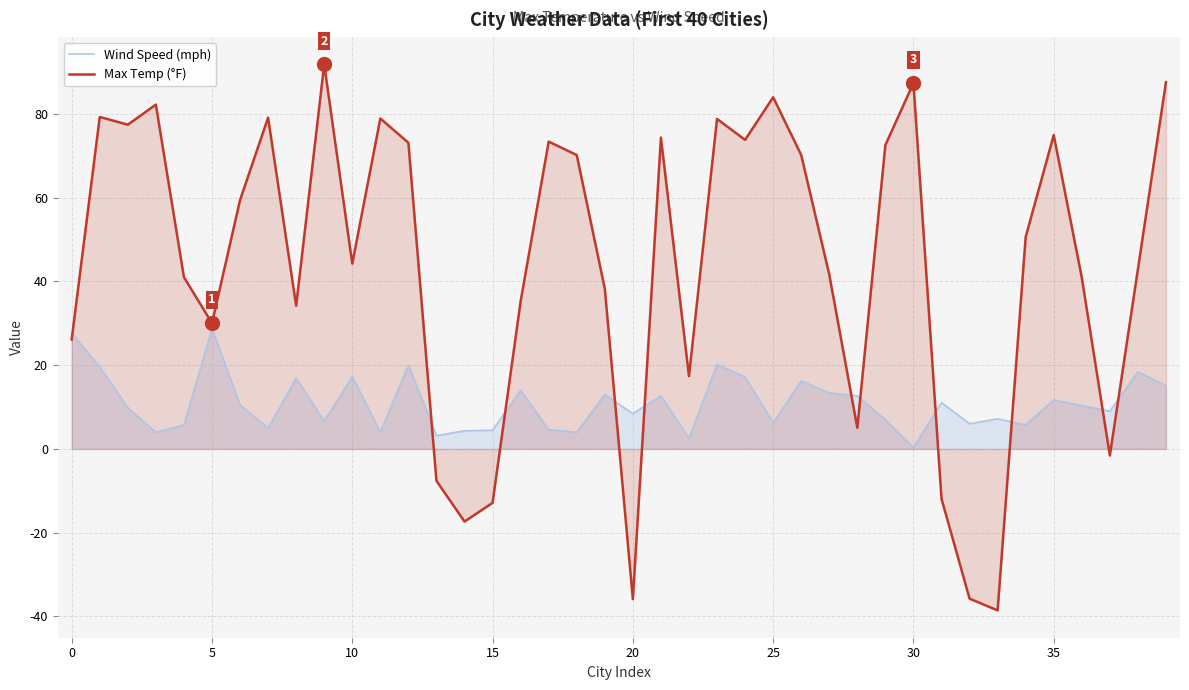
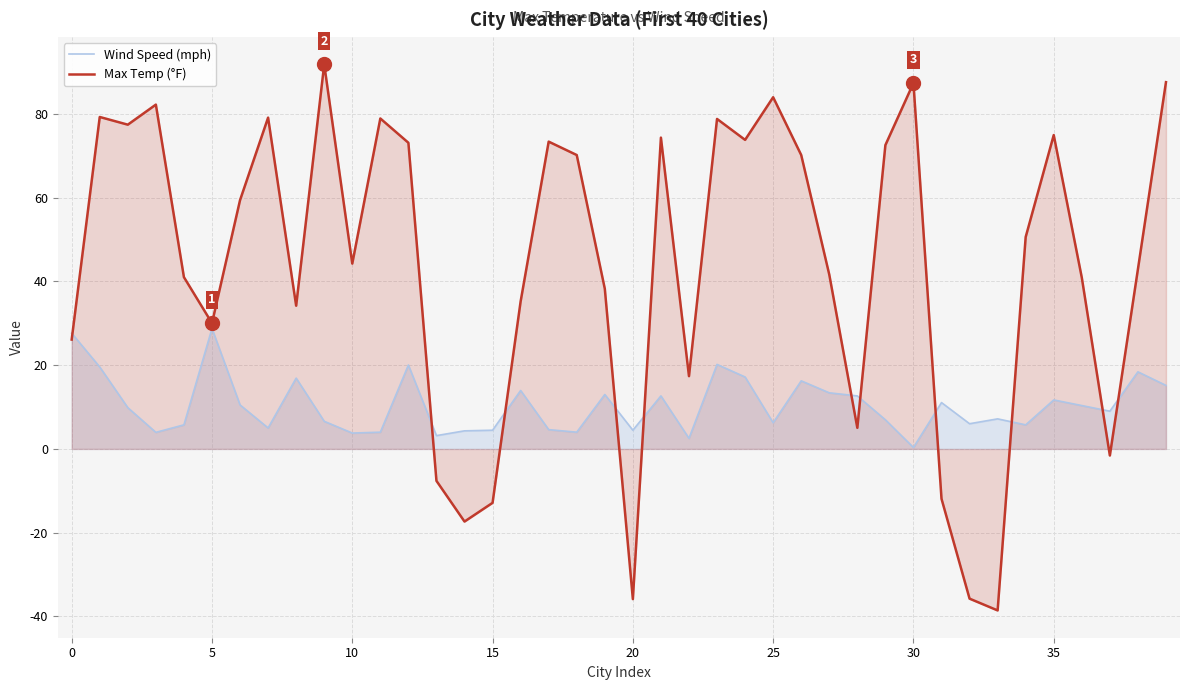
  {
    "Wind Speed (mph)": {
      "0": 28,
      "5": 29,
-     "10": 17,
+     "10": 4,
      "15": 4,
-     "20": 8,
+     "20": 4,
      "25": 6,
      "30": 0,
      "35": 12
    }
  }
